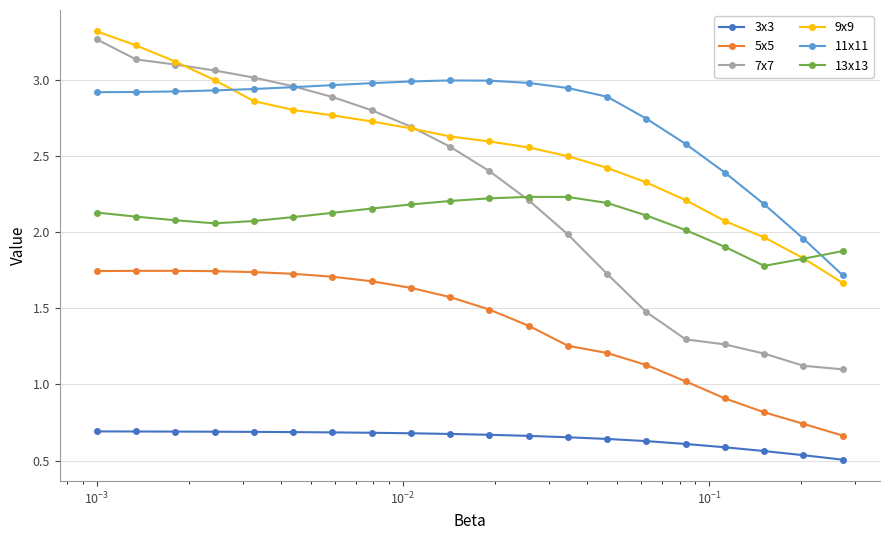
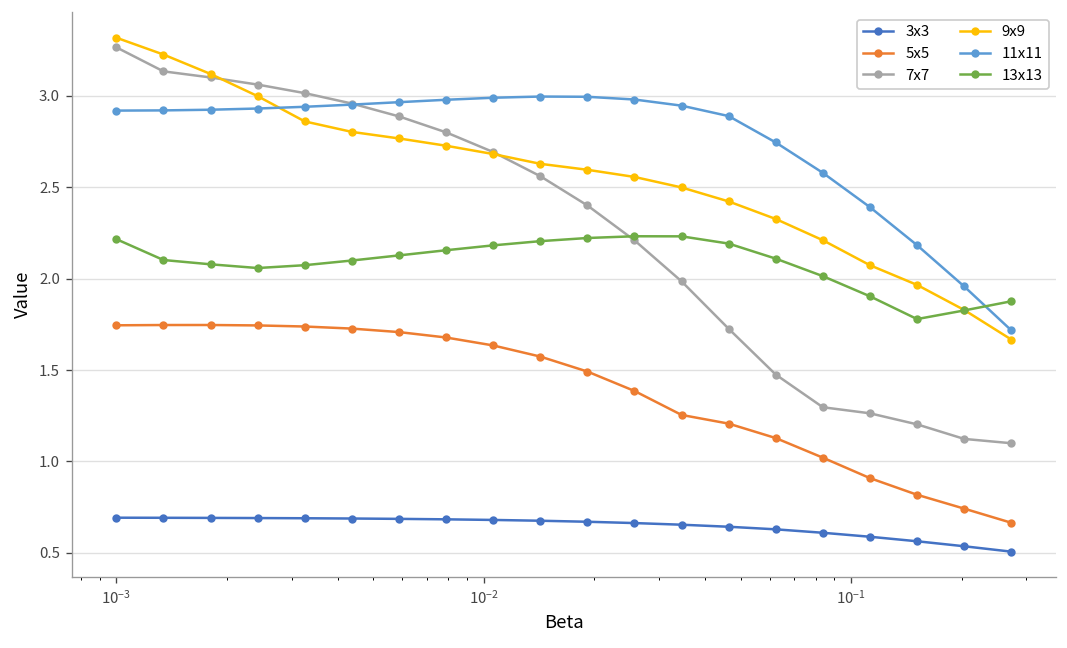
  {
    "5x5": {
      "10^-3": 1.74
    },
    "7x7": {
      "10^-3": 3.27
    },
    "9x9": {
      "10^-3": 3.32
    },
    "13x13": {
-     "10^-3": 2.13
+     "10^-3": 2.22
    }
  }
